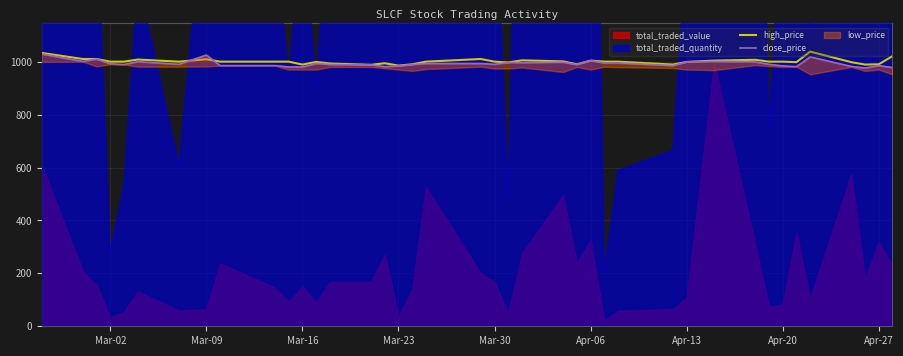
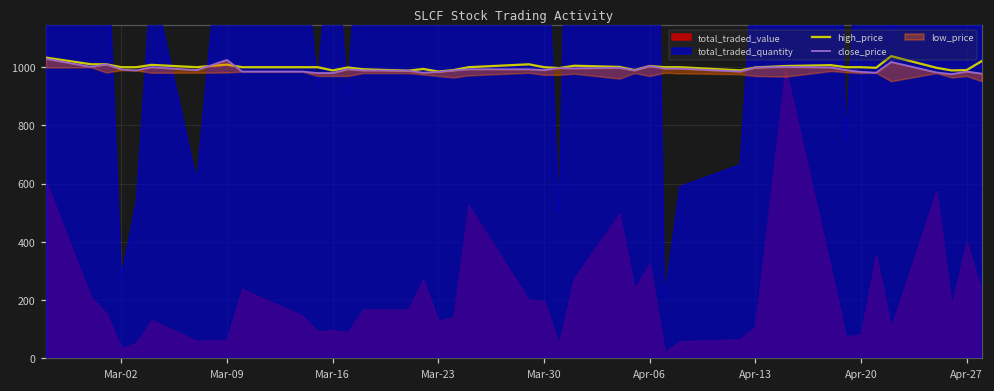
  {
    "total_traded_value": {
      "Mar-02": 30,
      "Mar-09": 60,
-     "Mar-16": 150,
-     "Mar-23": 40,
-     "Mar-30": 170,
+     "Mar-16": 100,
+     "Mar-23": 130,
+     "Mar-30": 200,
      "Apr-06": 330,
      "Apr-13": 110,
      "Apr-20": 80,
-     "Apr-27": 320
+     "Apr-27": 400
    },
    "high_price": {
      "Mar-09": 1010,
      "Mar-30": 1000,
      "Apr-20": 1000
    },
    "total_traded_quantity": {
      "Mar-02": 280
    },
    "low_price": {
      "Mar-09": 1030,
      "Mar-30": 990,
      "Apr-20": 980
    }
  }
